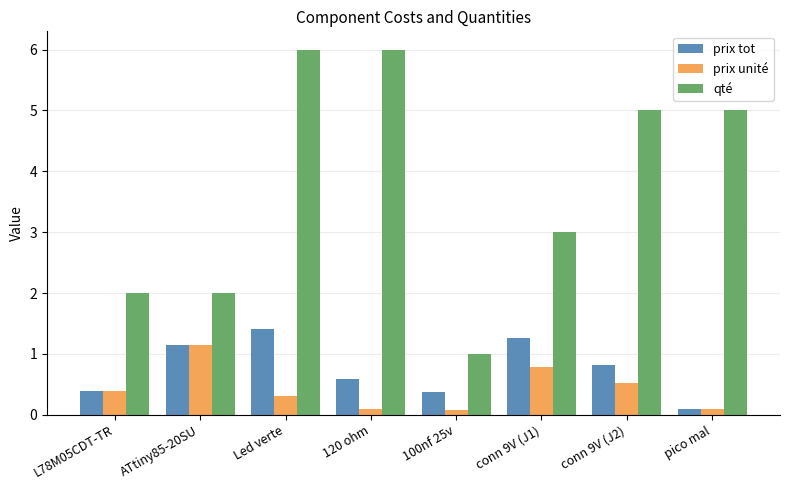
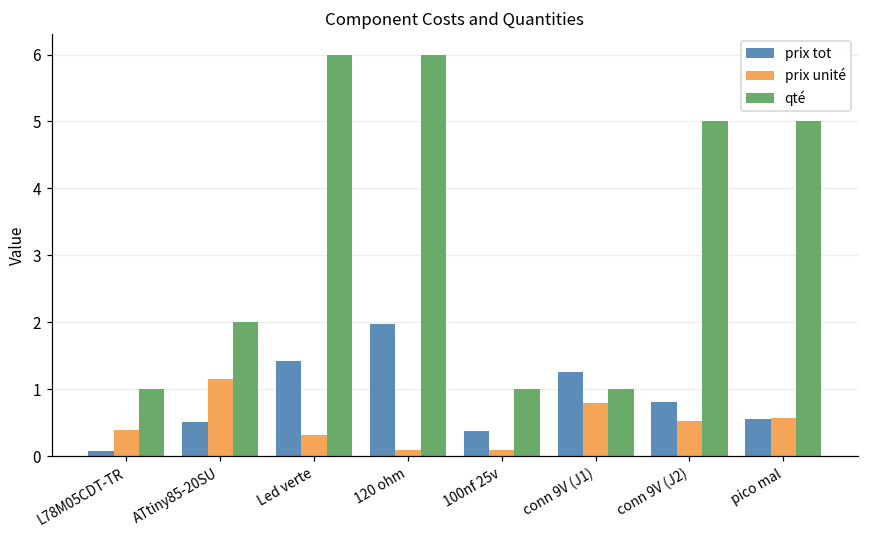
  {
    "prix tot": {
-     "L78M05CDT-TR": 0.4,
-     "ATtiny85-20SU": 1.2,
+     "L78M05CDT-TR": 0.1,
+     "ATtiny85-20SU": 0.5,
      "Led verte": 1.4,
-     "120 ohm": 0.6,
+     "120 ohm": 2.0,
      "100nf 25v": 0.4,
      "conn 9V (J1)": 1.3,
      "conn 9V (J2)": 0.8,
-     "pico mal": 0.1
+     "pico mal": 0.6
    },
    "prix unité": {
      "L78M05CDT-TR": 0.4,
      "ATtiny85-20SU": 1.2,
      "Led verte": 0.3,
      "120 ohm": 0.1,
      "100nf 25v": 0.1,
      "conn 9V (J1)": 0.8,
      "conn 9V (J2)": 0.5,
-     "pico mal": 0.1
+     "pico mal": 0.6
    },
    "qté": {
-     "L78M05CDT-TR": 2,
+     "L78M05CDT-TR": 1,
      "ATtiny85-20SU": 2,
      "Led verte": 6,
      "120 ohm": 6,
      "100nf 25v": 1,
-     "conn 9V (J1)": 3,
+     "conn 9V (J1)": 1,
      "conn 9V (J2)": 5,
      "pico mal": 5
    }
  }
